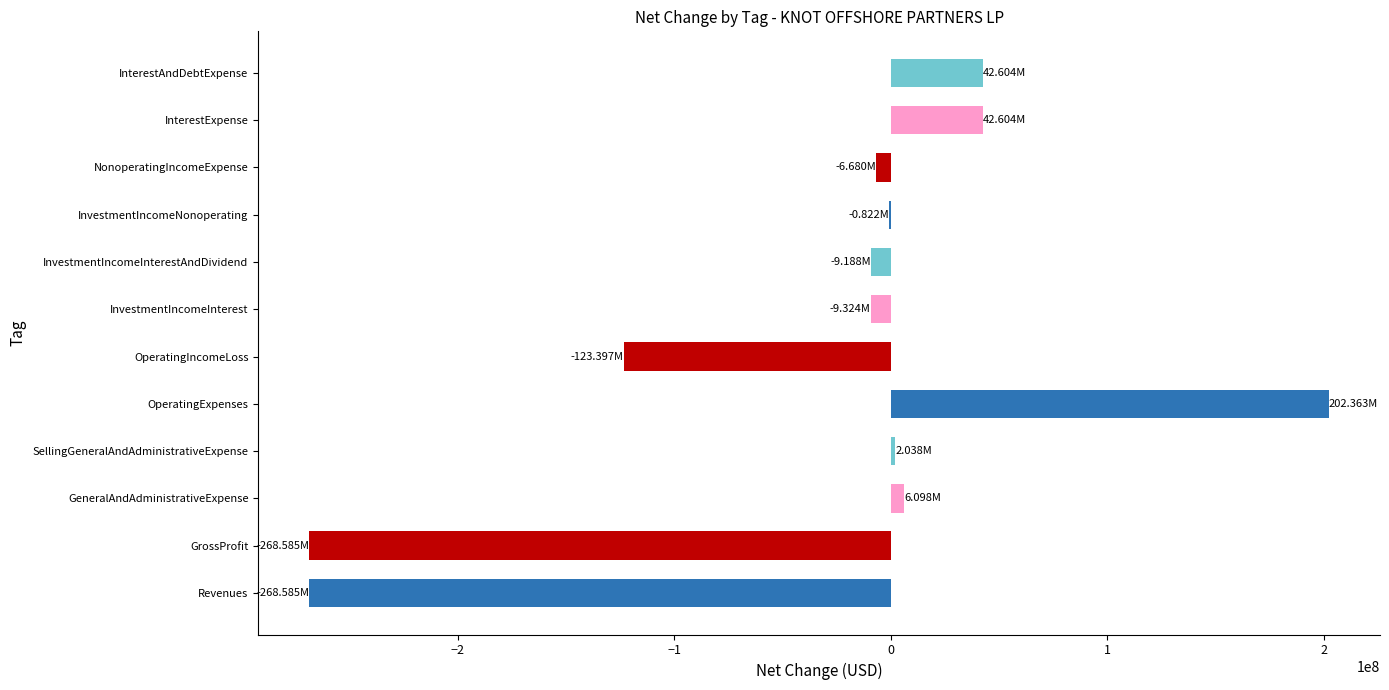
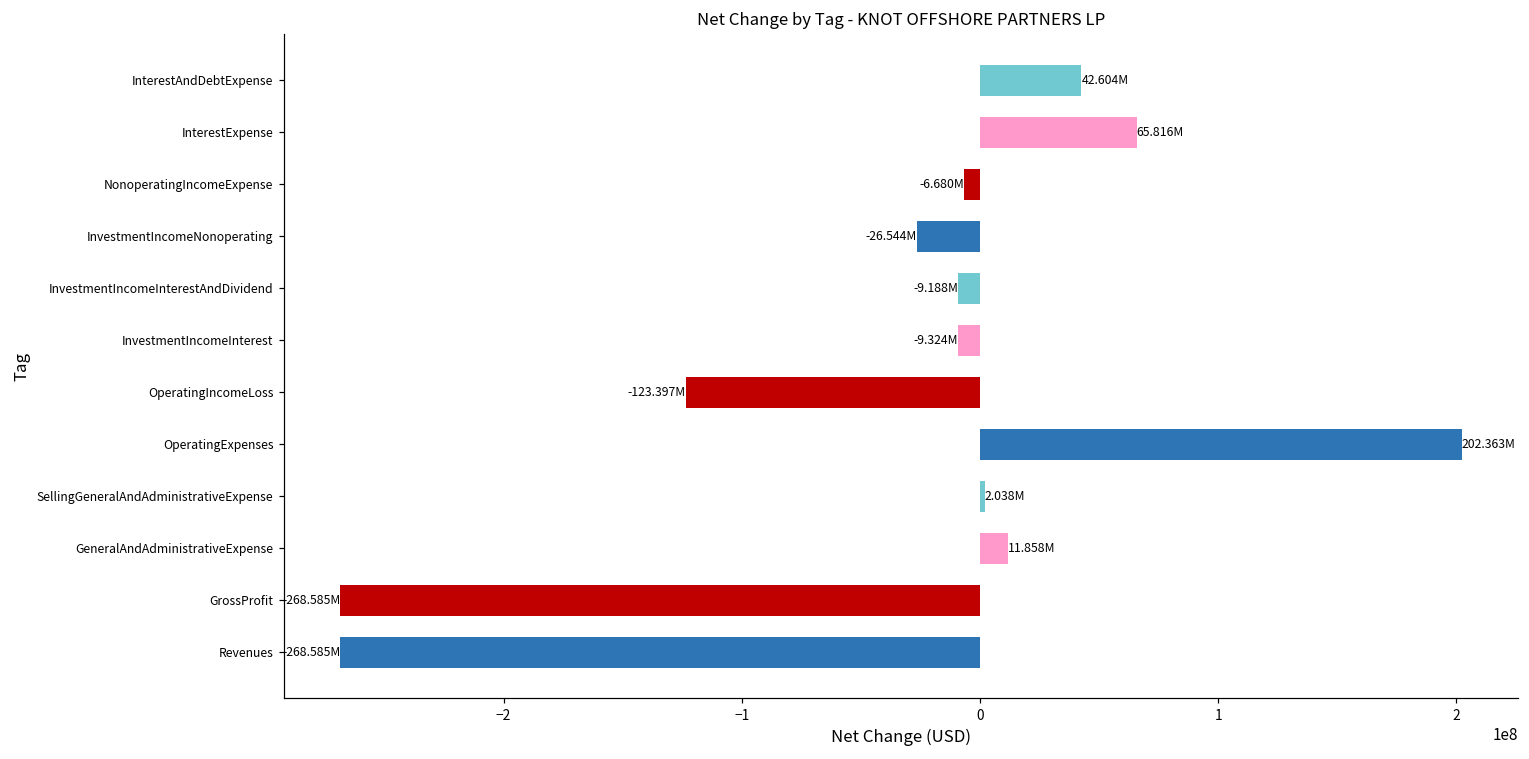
  {
    "InterestAndDebtExpense": "42.604M",
-   "InterestExpense": "42.604M",
+   "InterestExpense": "65.816M",
    "NonoperatingIncomeExpense": "-6.680M",
-   "InvestmentIncomeNonoperating": "-0.822M",
+   "InvestmentIncomeNonoperating": "-26.544M",
    "InvestmentIncomeInterestAndDividend": "-9.188M",
    "InvestmentIncomeInterest": "-9.324M",
    "OperatingIncomeLoss": "-123.397M",
    "OperatingExpenses": "202.363M",
    "SellingGeneralAndAdministrativeExpense": "2.038M",
-   "GeneralAndAdministrativeExpense": "6.098M",
+   "GeneralAndAdministrativeExpense": "11.858M",
    "GrossProfit": "-268.585M",
    "Revenues": "-268.585M"
  }
